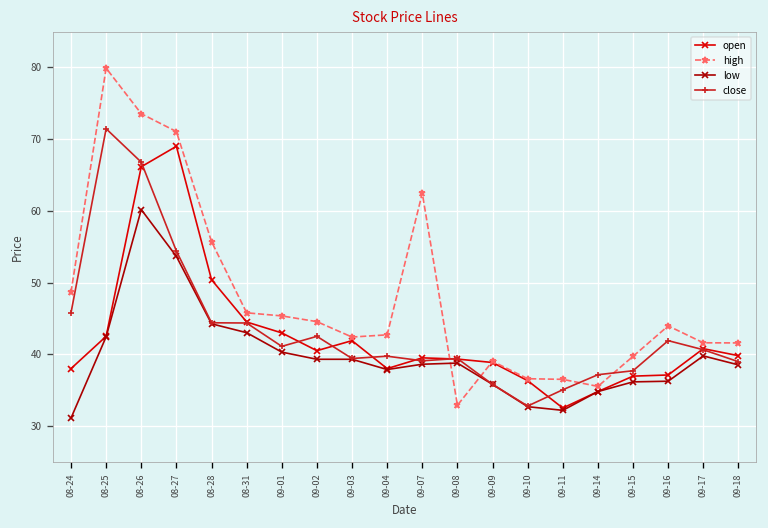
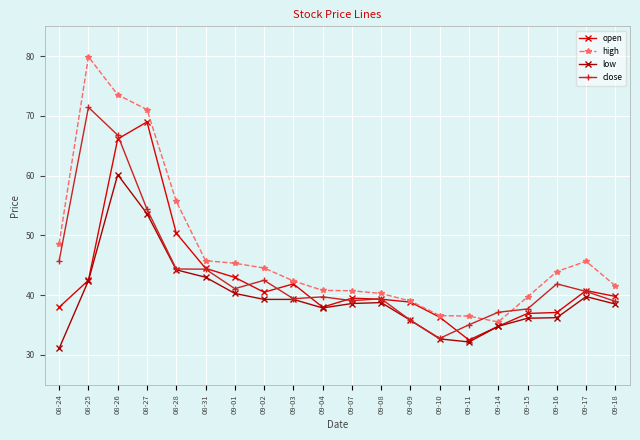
  {
    "high": {
      "08-24": 49,
      "08-25": 80,
      "08-26": 74,
      "08-27": 71,
      "08-28": 56,
      "08-31": 46,
      "09-01": 45,
      "09-02": 45,
      "09-03": 42,
-     "09-04": 43,
-     "09-07": 62,
-     "09-08": 33,
+     "09-04": 41,
+     "09-07": 41,
+     "09-08": 40,
      "09-11": 37,
      "09-14": 36,
      "09-15": 40,
      "09-16": 44,
-     "09-17": 42,
+     "09-17": 46,
      "09-18": 42
    }
  }
